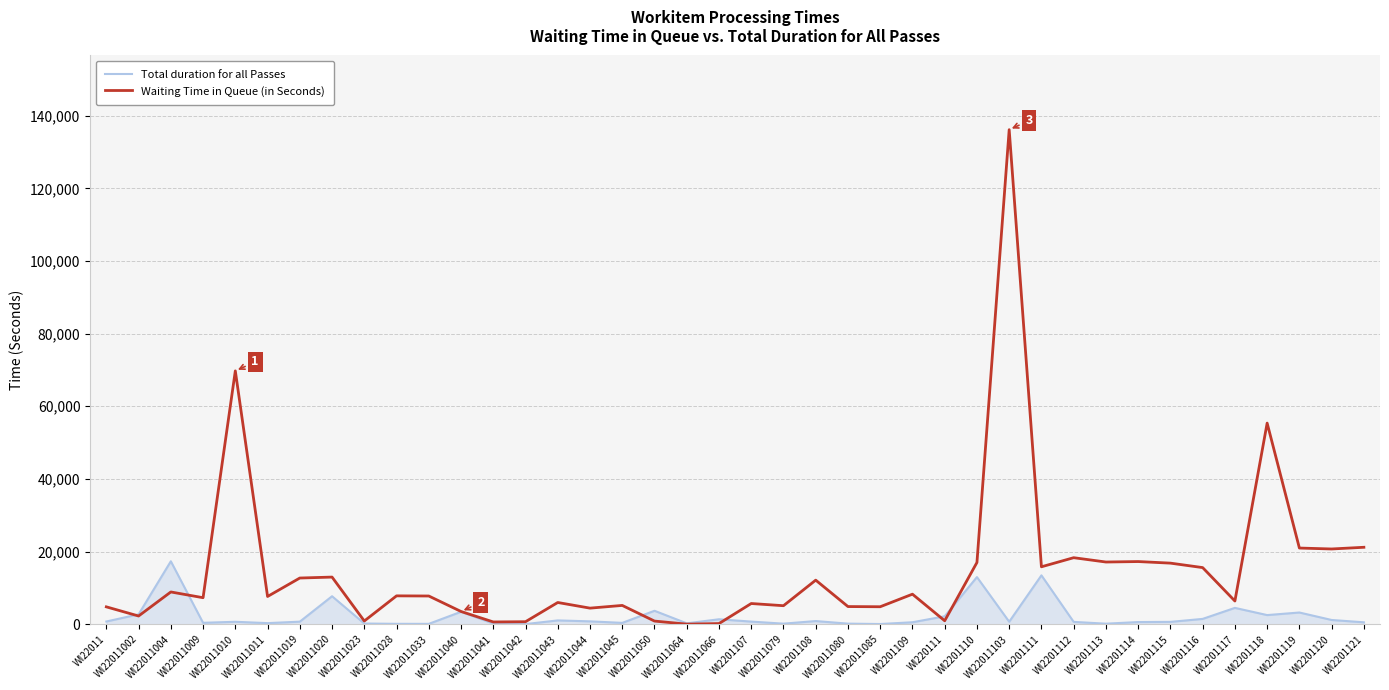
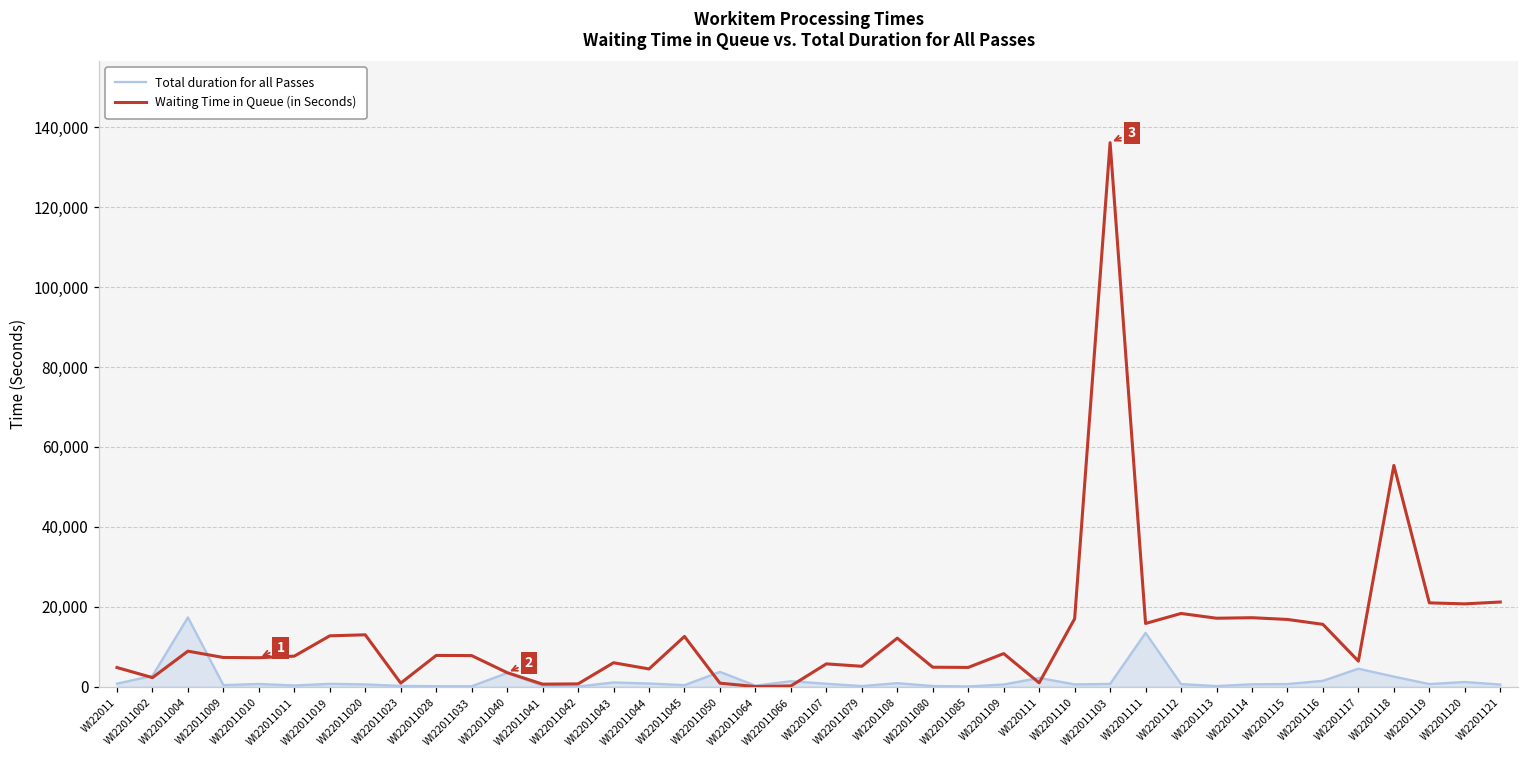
  {
    "Total duration for all Passes": {
      "WI22011": "1,000",
      "WI22011004": "17,000",
      "WI22011009": "0",
      "WI22011010": "1,000",
      "WI22011011": "0",
      "WI22011019": "1,000",
-     "WI22011020": "8,000",
+     "WI22011020": "1,000",
      "WI22011028": "0",
      "WI22011033": "0",
      "WI22011043": "1,000",
      "WI22011044": "1,000",
      "WI22011045": "0",
      "WI22011050": "4,000",
      "WI22011066": "1,000",
      "WI2201107": "1,000",
      "WI22011079": "0",
      "WI2201108": "1,000",
      "WI22011080": "0",
      "WI22011085": "0",
      "WI2201109": "1,000",
      "WI220111": "2,000",
-     "WI2201110": "13,000",
+     "WI2201110": "1,000",
      "WI22011103": "1,000",
      "WI2201111": "13,000",
      "WI2201112": "1,000",
      "WI2201113": "0",
      "WI2201114": "1,000",
      "WI2201115": "1,000",
      "WI2201116": "1,000",
      "WI2201117": "5,000",
      "WI2201118": "3,000",
-     "WI2201119": "3,000",
+     "WI2201119": "1,000",
      "WI2201120": "1,000",
      "WI2201121": "1,000"
    },
    "Waiting Time in Queue (in Seconds)": {
      "WI22011": "5,000",
      "WI22011004": "9,000",
      "WI22011009": "7,000",
-     "WI22011010": "70,000",
+     "WI22011010": "7,000",
      "WI22011011": "8,000",
      "WI22011019": "13,000",
      "WI22011020": "13,000",
      "WI22011028": "8,000",
      "WI22011033": "8,000",
      "WI22011043": "6,000",
      "WI22011044": "4,000",
-     "WI22011045": "5,000",
+     "WI22011045": "13,000",
      "WI22011050": "1,000",
      "WI22011066": "0",
      "WI2201107": "6,000",
      "WI22011079": "5,000",
      "WI2201108": "12,000",
      "WI22011080": "5,000",
      "WI22011085": "5,000",
      "WI2201109": "8,000",
      "WI220111": "1,000",
      "WI2201110": "17,000",
      "WI2201111": "16,000",
      "WI2201112": "18,000",
      "WI2201113": "17,000",
      "WI2201114": "17,000",
      "WI2201115": "17,000",
      "WI2201116": "16,000",
      "WI2201117": "6,000",
      "WI2201118": "55,000",
      "WI2201119": "21,000",
      "WI2201120": "21,000",
      "WI2201121": "21,000"
    }
  }
